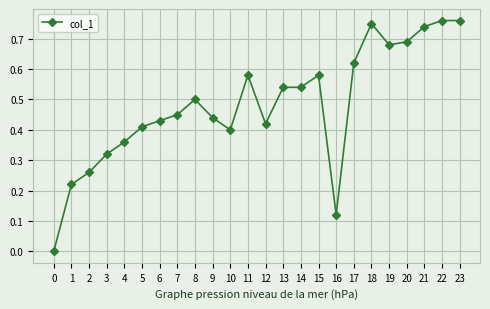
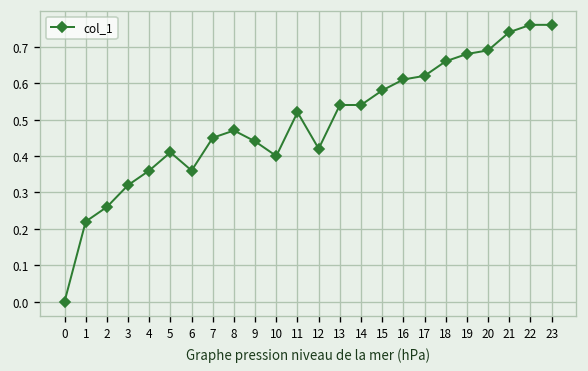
  {
    "0": 0.00,
    "1": 0.22,
    "2": 0.26,
    "3": 0.32,
    "4": 0.36,
    "5": 0.41,
-   "6": 0.43,
+   "6": 0.36,
    "7": 0.45,
-   "8": 0.50,
+   "8": 0.47,
    "9": 0.44,
    "10": 0.40,
-   "11": 0.58,
+   "11": 0.52,
    "12": 0.42,
    "13": 0.54,
    "14": 0.54,
    "15": 0.58,
-   "16": 0.12,
+   "16": 0.61,
    "17": 0.62,
-   "18": 0.75,
+   "18": 0.66,
    "19": 0.68,
    "20": 0.69,
    "21": 0.74,
    "22": 0.76,
    "23": 0.76
  }
